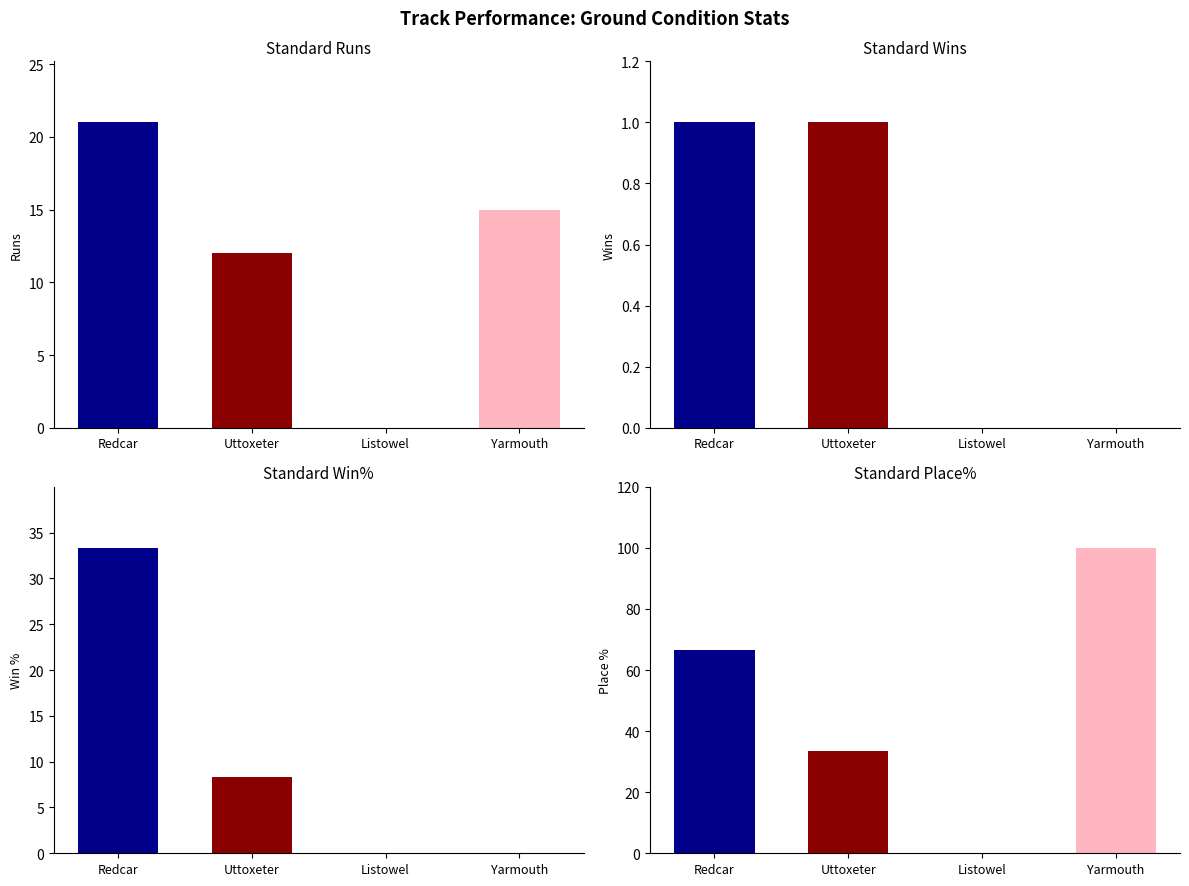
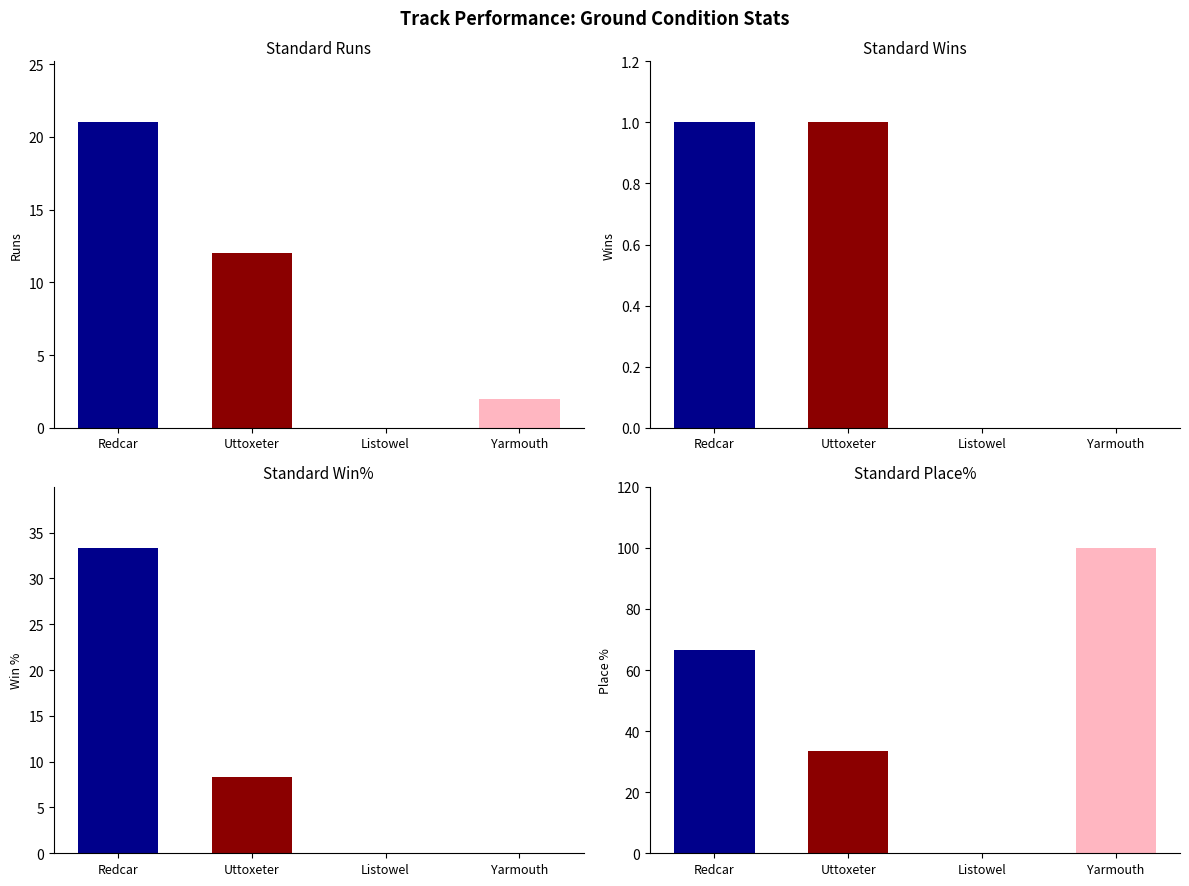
  {
    "Standard Runs": {
      "Redcar": 21,
      "Uttoxeter": 12,
      "Listowel": 0,
-     "Yarmouth": 15
+     "Yarmouth": 2
    },
    "Standard Wins": {
      "Redcar": 1.00,
      "Uttoxeter": 1.00,
      "Listowel": 0.00,
      "Yarmouth": 0.00
    },
    "Standard Win%": {
      "Redcar": 33,
      "Uttoxeter": 8,
      "Listowel": 0,
      "Yarmouth": 0
    },
    "Standard Place%": {
      "Redcar": 67,
      "Uttoxeter": 33,
      "Listowel": 0,
      "Yarmouth": 100
    }
  }
